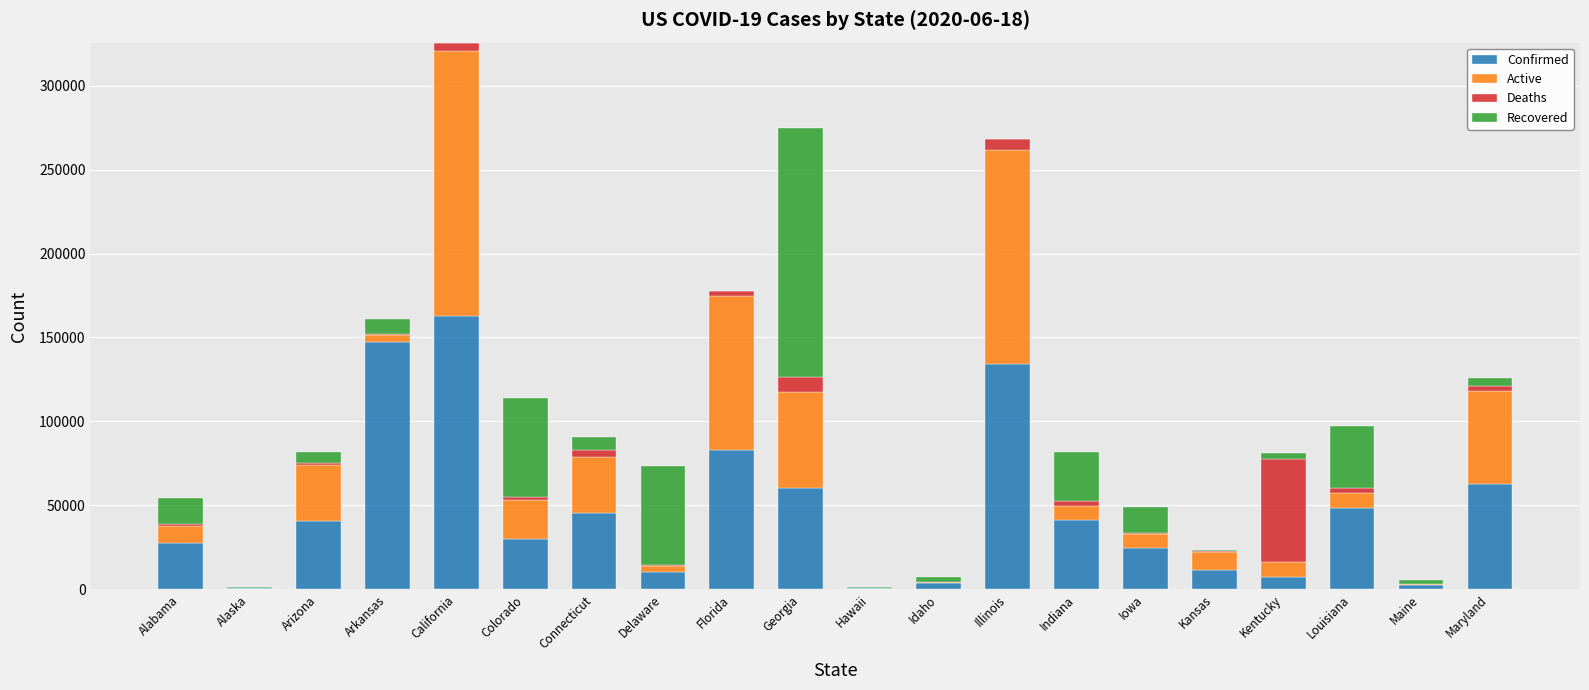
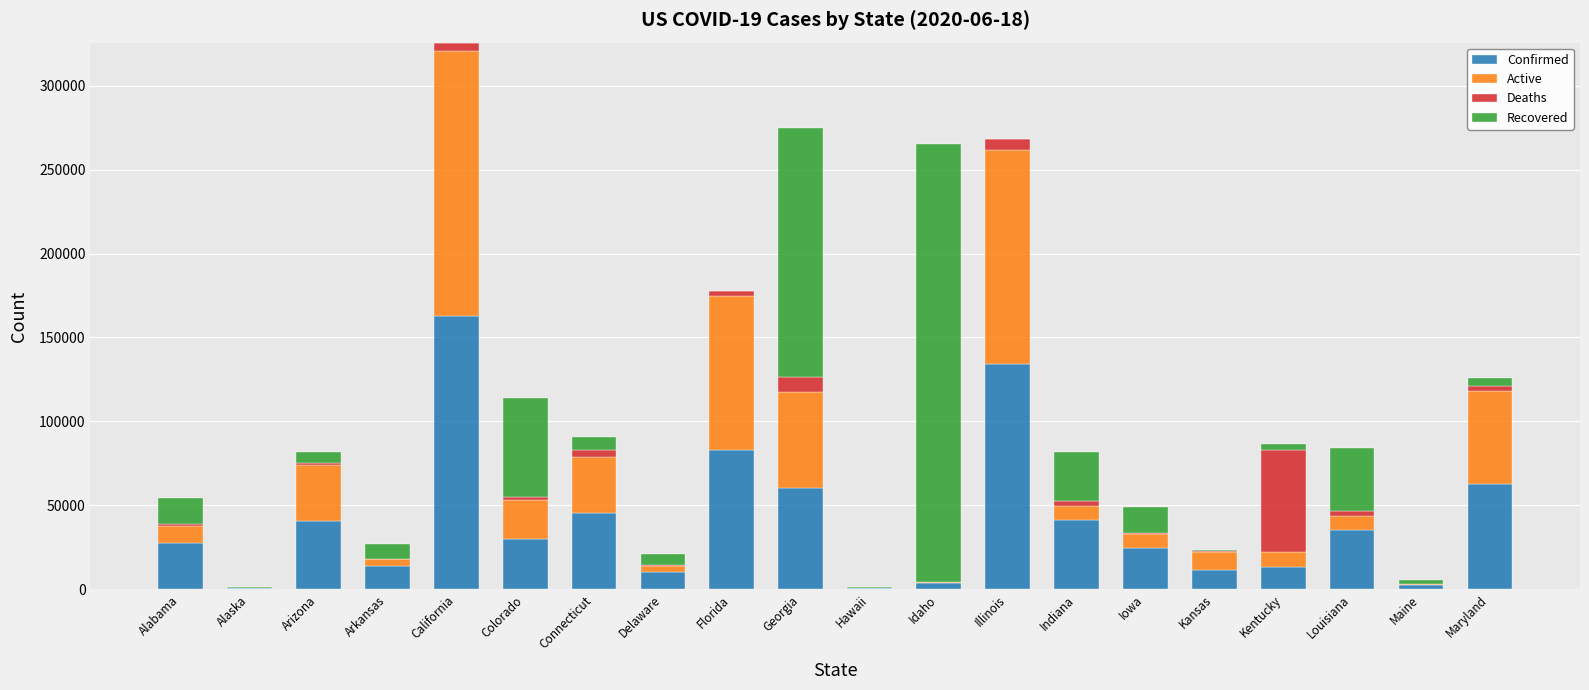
  {
    "Confirmed": {
      "Alabama": 27000,
      "Arizona": 41000,
-     "Arkansas": 147000,
+     "Arkansas": 14000,
      "California": 163000,
      "Colorado": 30000,
      "Connecticut": 45000,
      "Delaware": 10000,
      "Florida": 83000,
      "Georgia": 60000,
      "Idaho": 4000,
      "Illinois": 134000,
      "Indiana": 41000,
      "Iowa": 24000,
      "Kansas": 12000,
-     "Kentucky": 7000,
-     "Louisiana": 49000,
+     "Kentucky": 13000,
+     "Louisiana": 35000,
      "Maine": 3000,
      "Maryland": 63000
    },
    "Active": {
      "Alabama": 11000,
      "Arizona": 33000,
      "Arkansas": 4000,
      "California": 158000,
      "Colorado": 24000,
      "Connecticut": 34000,
      "Delaware": 4000,
      "Florida": 92000,
      "Georgia": 57000,
      "Illinois": 128000,
      "Indiana": 9000,
      "Iowa": 8000,
      "Kansas": 11000,
      "Kentucky": 9000,
      "Louisiana": 9000,
      "Maryland": 55000
    },
    "Deaths": {
      "California": 5000,
      "Colorado": 2000,
      "Connecticut": 4000,
      "Florida": 3000,
      "Georgia": 9000,
      "Illinois": 6000,
      "Indiana": 2000,
      "Kentucky": 61000,
      "Louisiana": 3000,
      "Maryland": 3000
    },
    "Recovered": {
      "Alabama": 16000,
      "Arizona": 7000,
      "Arkansas": 9000,
      "California": 0,
      "Colorado": 59000,
      "Connecticut": 8000,
-     "Delaware": 59000,
+     "Delaware": 6000,
      "Florida": 0,
      "Georgia": 148000,
-     "Idaho": 3000,
+     "Idaho": 261000,
      "Illinois": 0,
      "Indiana": 30000,
      "Iowa": 15000,
      "Kentucky": 3000,
      "Louisiana": 37000,
      "Maine": 2000,
      "Maryland": 5000
    }
  }
